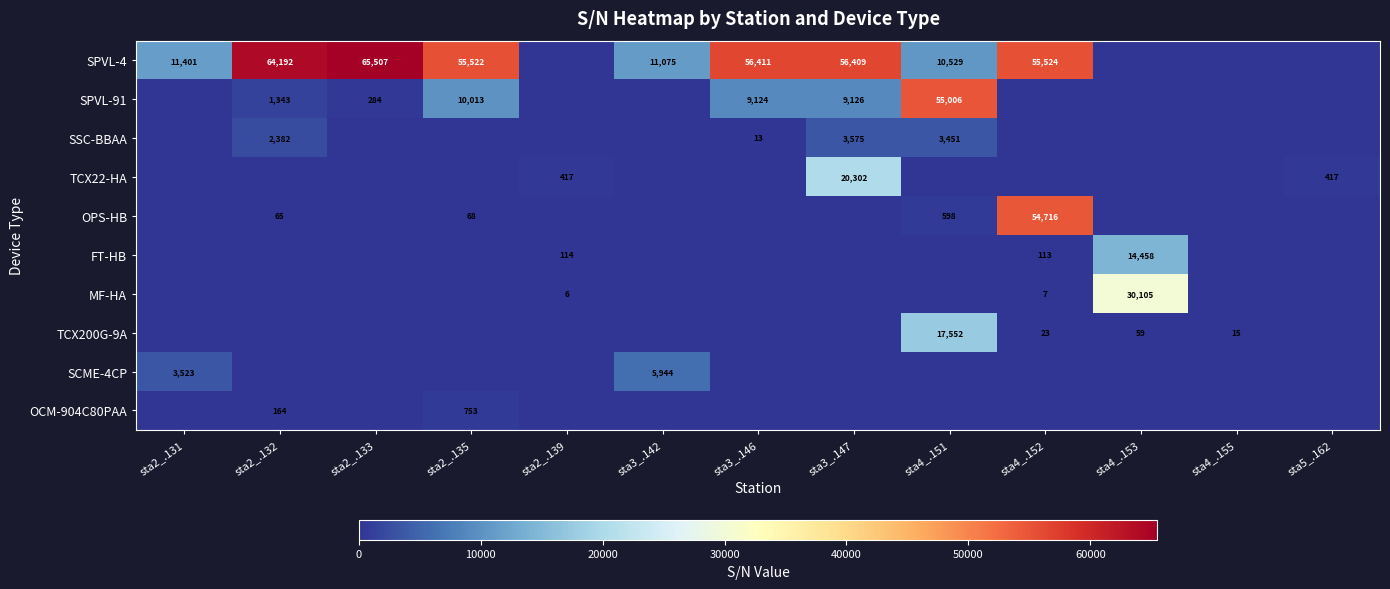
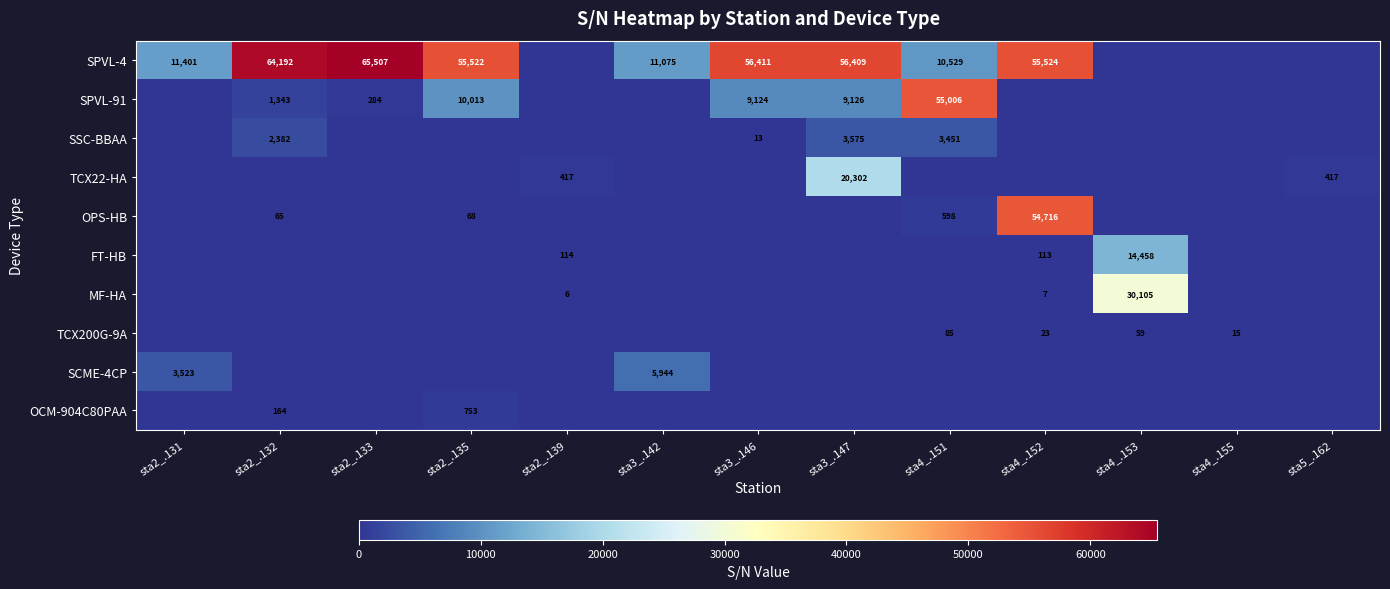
  {
    "SPVL-4": {
      "sta2_.131": "11,401",
      "sta2_.132": "64,192",
      "sta2_.133": "65,507",
      "sta2_.135": "55,522",
      "sta3_.142": "11,075",
      "sta3_.146": "56,411",
      "sta3_.147": "56,409",
      "sta4_.151": "10,529",
      "sta4_.152": "55,524"
    },
    "SPVL-91": {
      "sta2_.132": "1,343",
      "sta2_.133": "284",
      "sta2_.135": "10,013",
      "sta3_.146": "9,124",
      "sta3_.147": "9,126",
      "sta4_.151": "55,006"
    },
    "SSC-BBAA": {
      "sta2_.132": "2,382",
      "sta3_.146": "13",
      "sta3_.147": "3,575",
      "sta4_.151": "3,451"
    },
    "TCX22-HA": {
      "sta2_.139": "417",
      "sta3_.147": "20,302",
      "sta5_.162": "417"
    },
    "OPS-HB": {
      "sta2_.132": "65",
      "sta2_.135": "68",
      "sta4_.151": "598",
      "sta4_.152": "54,716"
    },
    "FT-HB": {
      "sta2_.139": "114",
      "sta4_.152": "113",
      "sta4_.153": "14,458"
    },
    "MF-HA": {
      "sta2_.139": "6",
      "sta4_.152": "7",
      "sta4_.153": "30,105"
    },
    "TCX200G-9A": {
-     "sta4_.151": "17,552",
+     "sta4_.151": "85",
      "sta4_.152": "23",
      "sta4_.153": "59",
      "sta4_.155": "15"
    },
    "SCME-4CP": {
      "sta2_.131": "3,523",
      "sta3_.142": "5,944"
    },
    "OCM-904C80PAA": {
      "sta2_.132": "164",
      "sta2_.135": "753"
    }
  }
